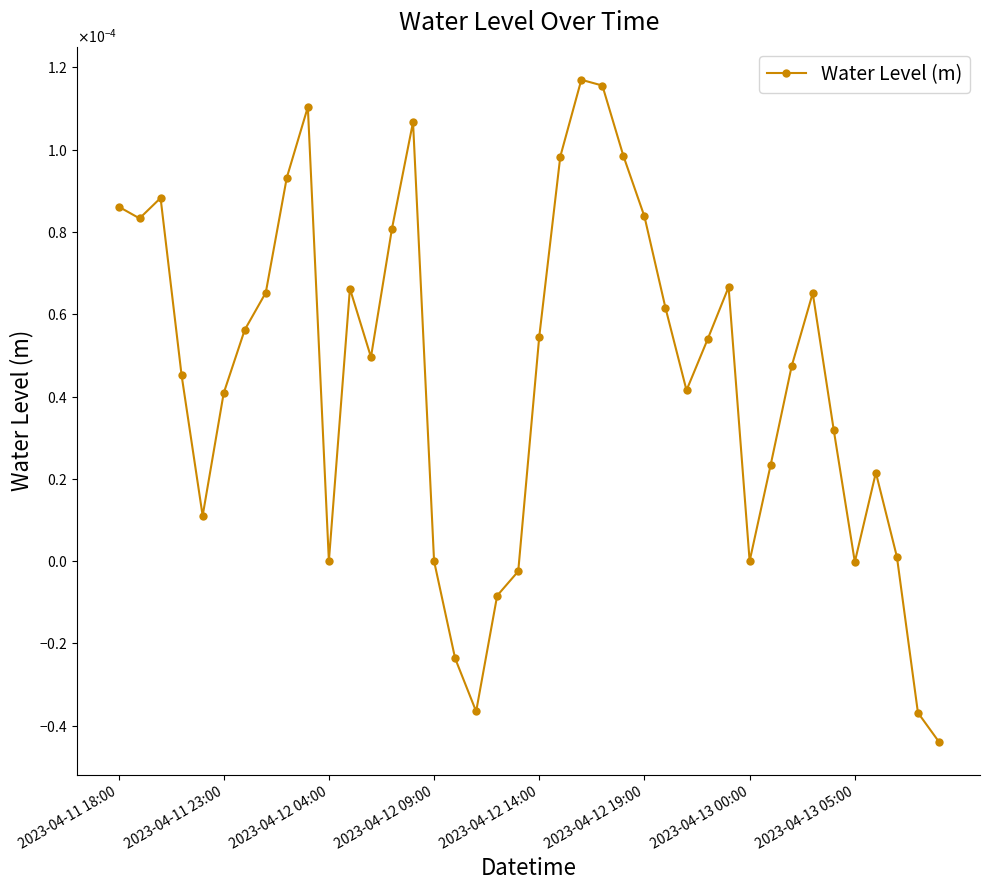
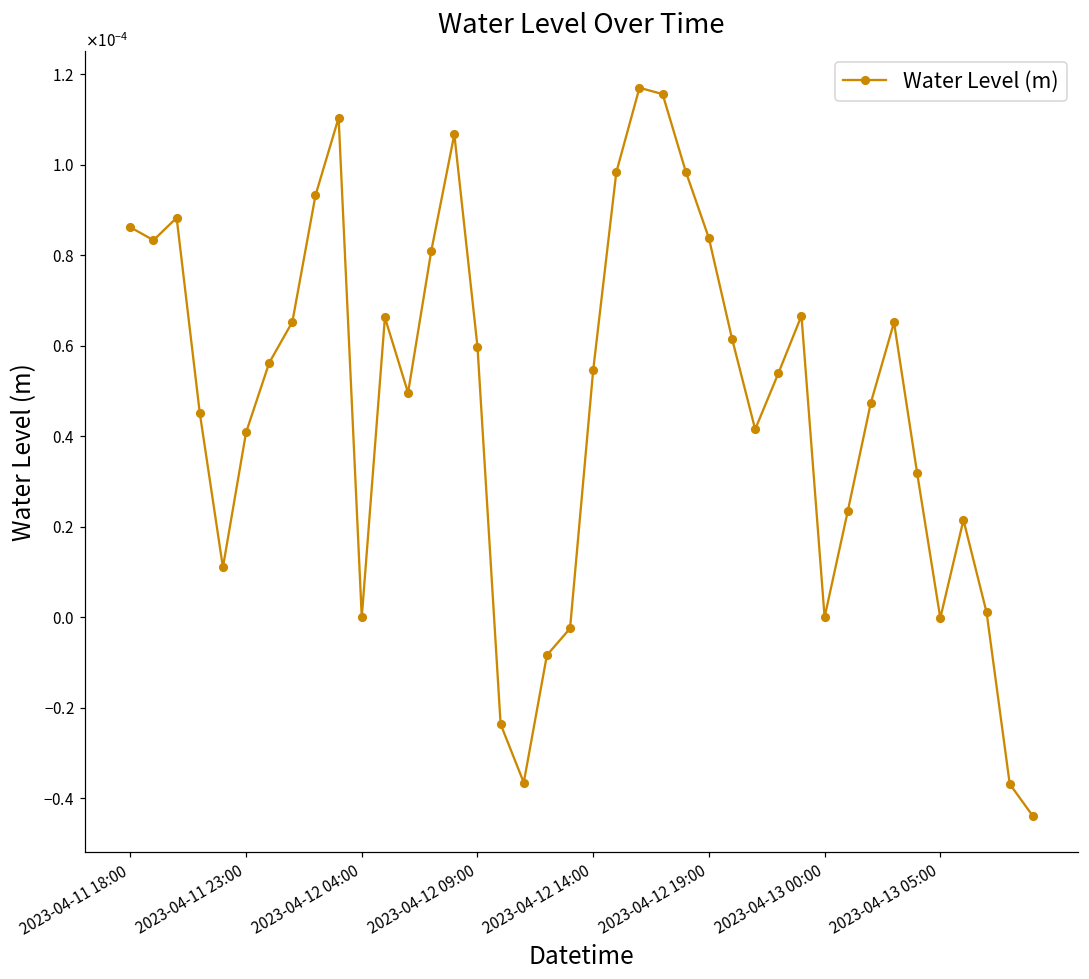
  {
    "2023-04-11 18:00": 0.000086,
    "2023-04-11 23:00": 0.000041,
    "2023-04-12 04:00": 0.0000,
-   "2023-04-12 09:00": 0.0000,
+   "2023-04-12 09:00": 0.0001,
    "2023-04-12 14:00": 0.000055,
    "2023-04-12 19:00": 0.000084,
    "2023-04-13 00:00": 0.0000,
    "2023-04-13 05:00": 0.0000
  }
